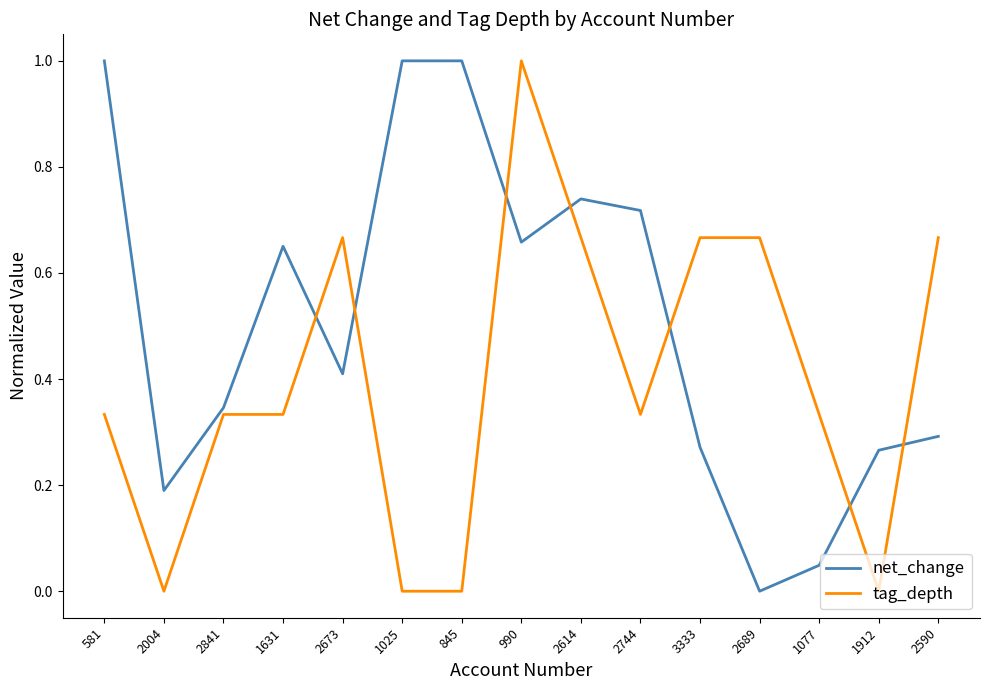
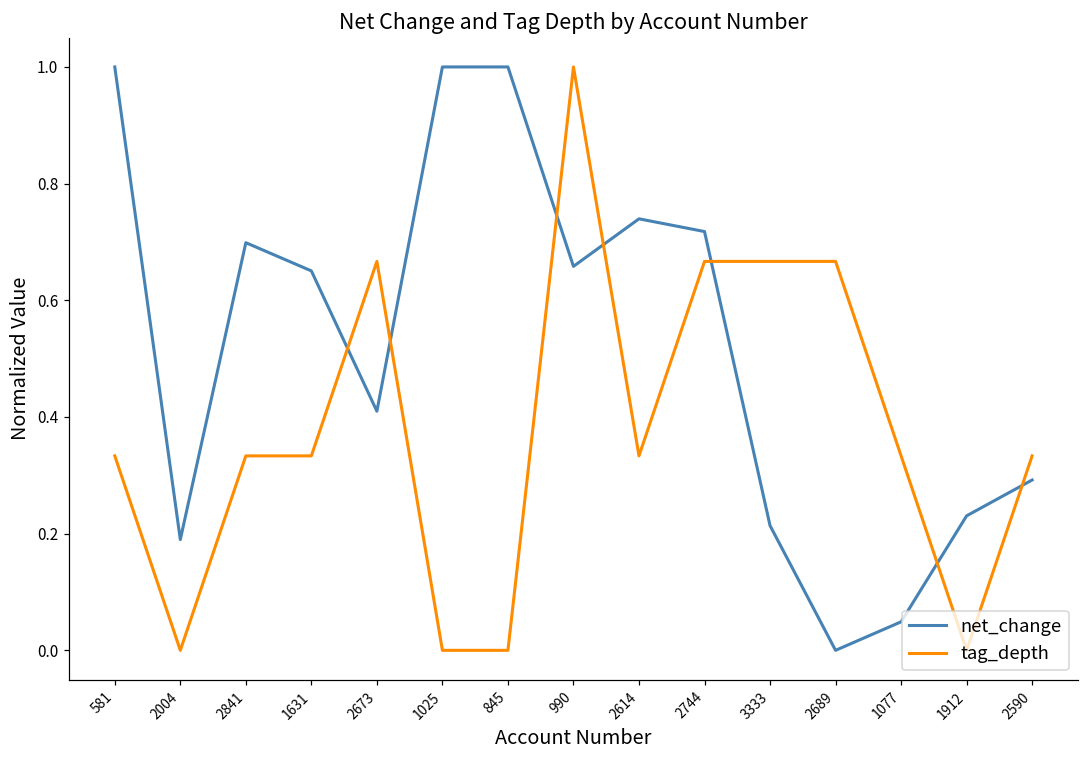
  {
    "net_change": {
      "581": 1.00,
      "2004": 0.19,
-     "2841": 0.35,
+     "2841": 0.70,
      "1631": 0.65,
      "2673": 0.41,
      "1025": 1.00,
      "845": 1.00,
      "990": 0.66,
      "2614": 0.74,
      "2744": 0.72,
-     "3333": 0.27,
+     "3333": 0.21,
      "2689": 0.00,
      "1077": 0.05,
-     "1912": 0.27,
+     "1912": 0.23,
      "2590": 0.29
    },
    "tag_depth": {
      "581": 0.33,
      "2004": 0.00,
      "2841": 0.33,
      "1631": 0.33,
      "2673": 0.67,
      "1025": 0.00,
      "845": 0.00,
      "990": 1.00,
-     "2614": 0.67,
-     "2744": 0.33,
+     "2614": 0.33,
+     "2744": 0.67,
      "3333": 0.67,
      "2689": 0.67,
      "1077": 0.33,
-     "2590": 0.67
+     "2590": 0.33
    }
  }
